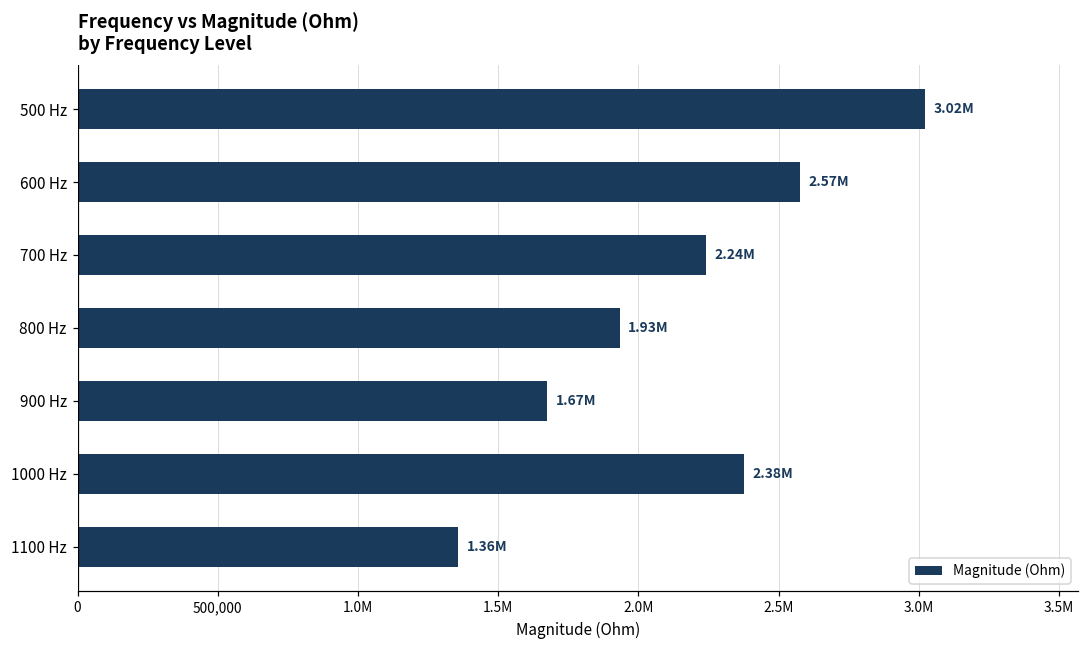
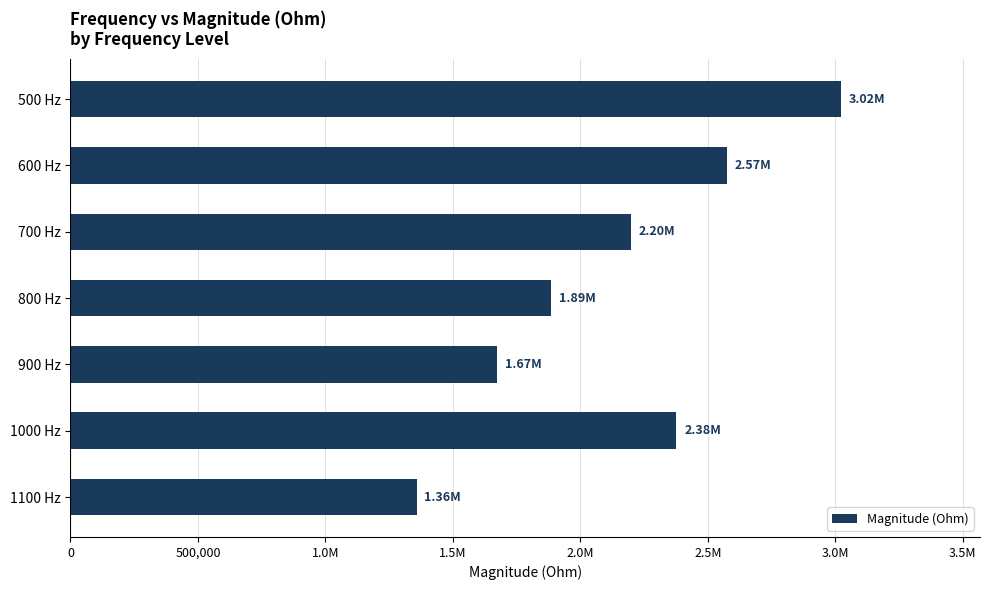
  {
    "500 Hz": "3.02M",
    "600 Hz": "2.57M",
-   "700 Hz": "2.24M",
-   "800 Hz": "1.93M",
+   "700 Hz": "2.20M",
+   "800 Hz": "1.89M",
    "900 Hz": "1.67M",
    "1000 Hz": "2.38M",
    "1100 Hz": "1.36M"
  }
